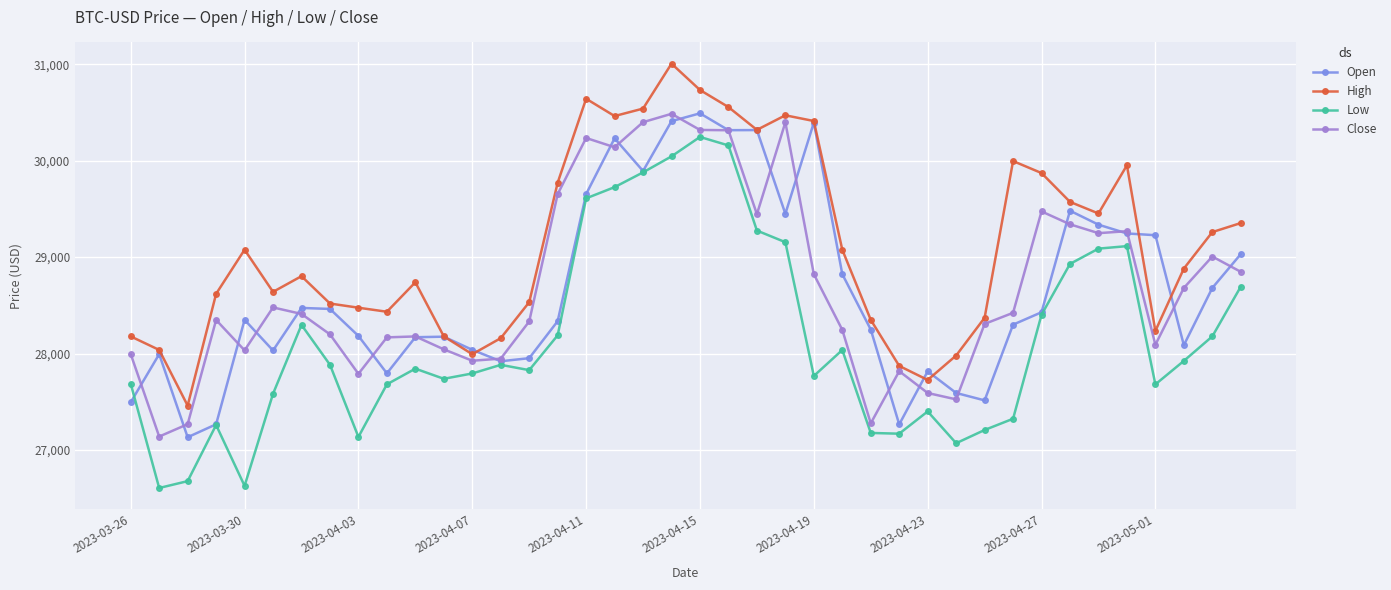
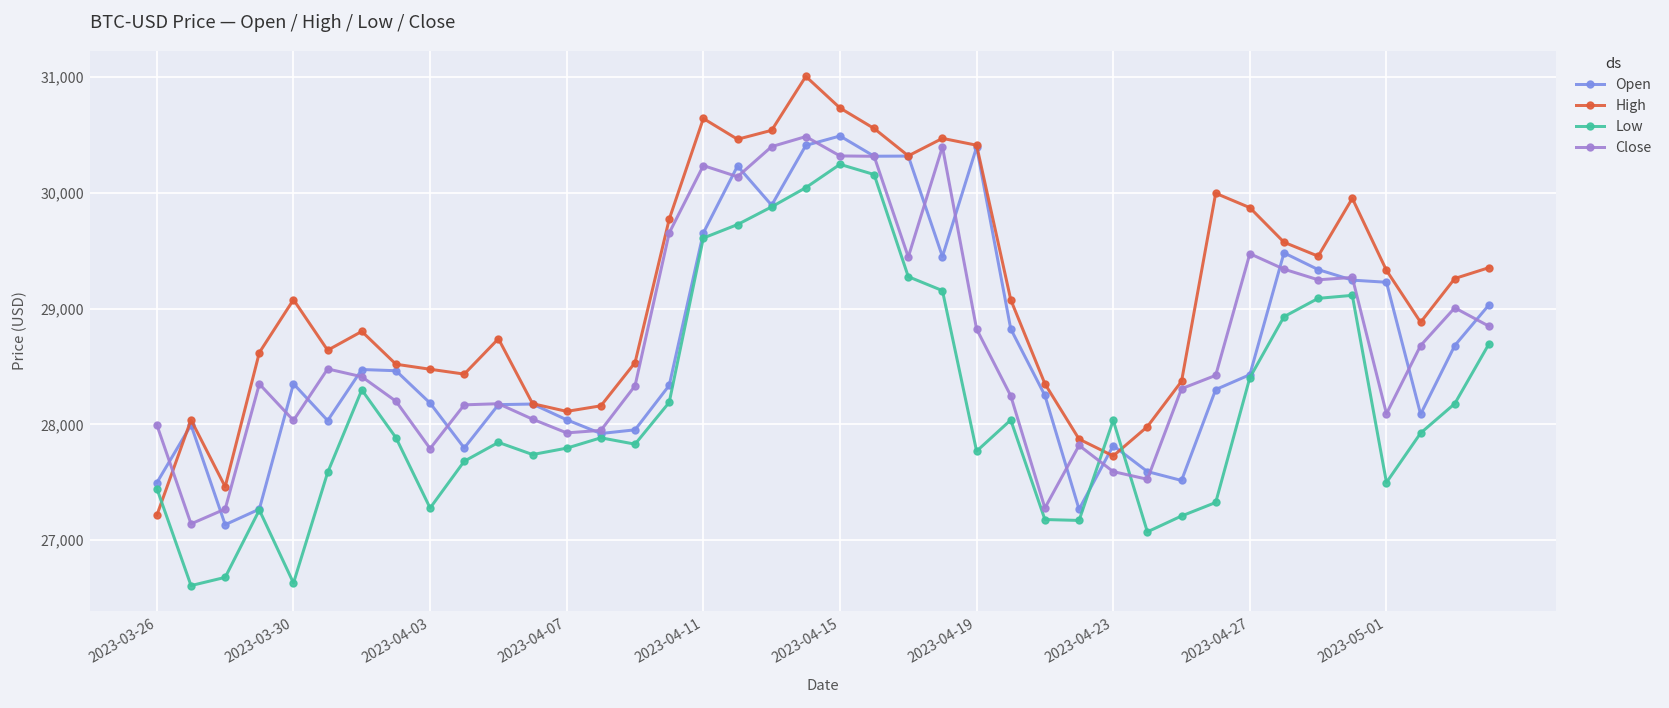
  {
    "High": {
-     "2023-03-26": "28,200",
+     "2023-03-26": "27,200",
      "2023-03-30": "29,100",
      "2023-04-03": "28,500",
-     "2023-04-07": "28,000",
+     "2023-04-07": "28,100",
      "2023-04-11": "30,600",
      "2023-04-15": "30,700",
      "2023-04-23": "27,700",
      "2023-04-27": "29,900",
-     "2023-05-01": "28,200"
+     "2023-05-01": "29,300"
    },
    "Low": {
-     "2023-03-26": "27,700",
+     "2023-03-26": "27,400",
      "2023-03-30": "26,600",
-     "2023-04-03": "27,100",
+     "2023-04-03": "27,300",
      "2023-04-07": "27,800",
      "2023-04-11": "29,600",
      "2023-04-15": "30,200",
      "2023-04-19": "27,800",
-     "2023-04-23": "27,400",
-     "2023-05-01": "27,700"
+     "2023-04-23": "28,000",
+     "2023-05-01": "27,500"
    }
  }
